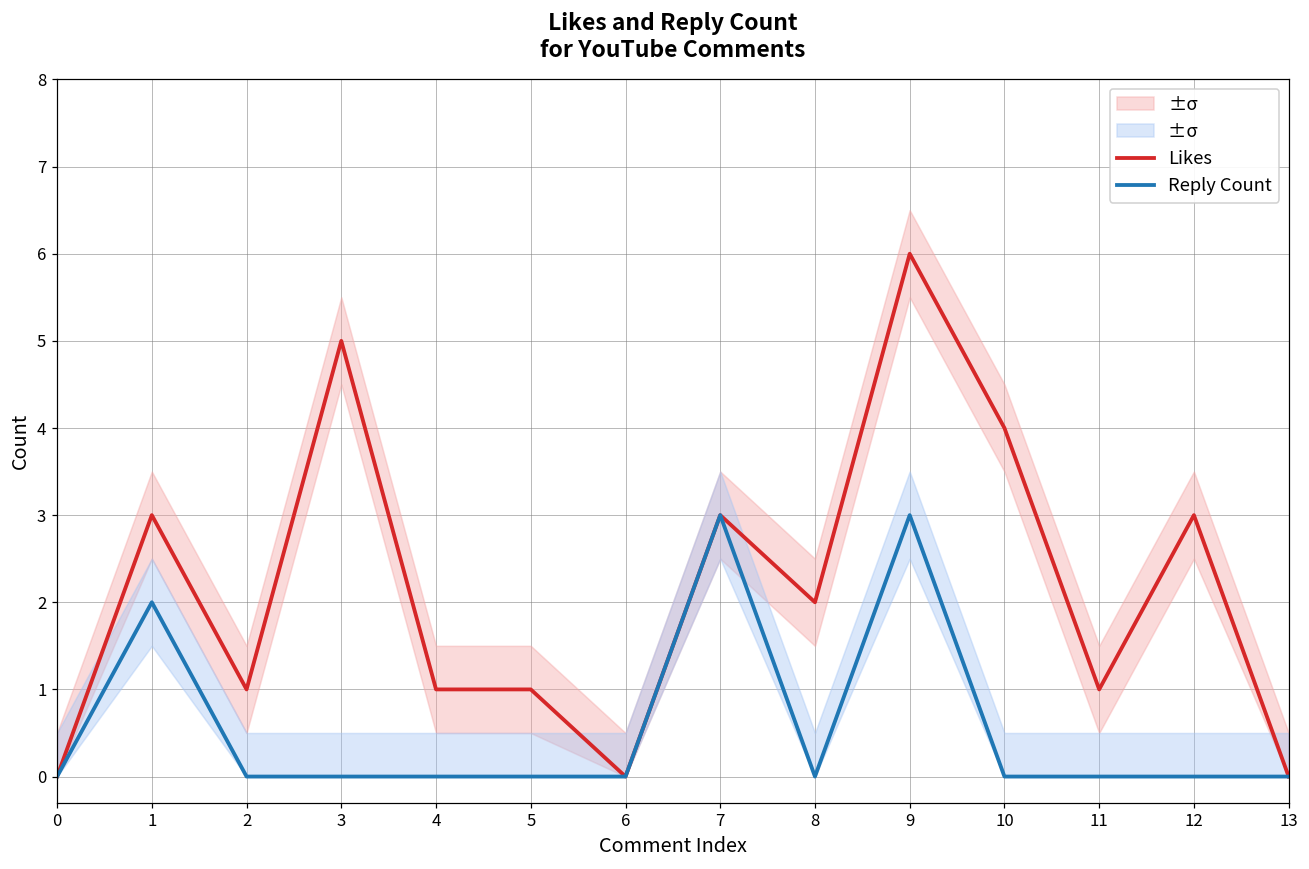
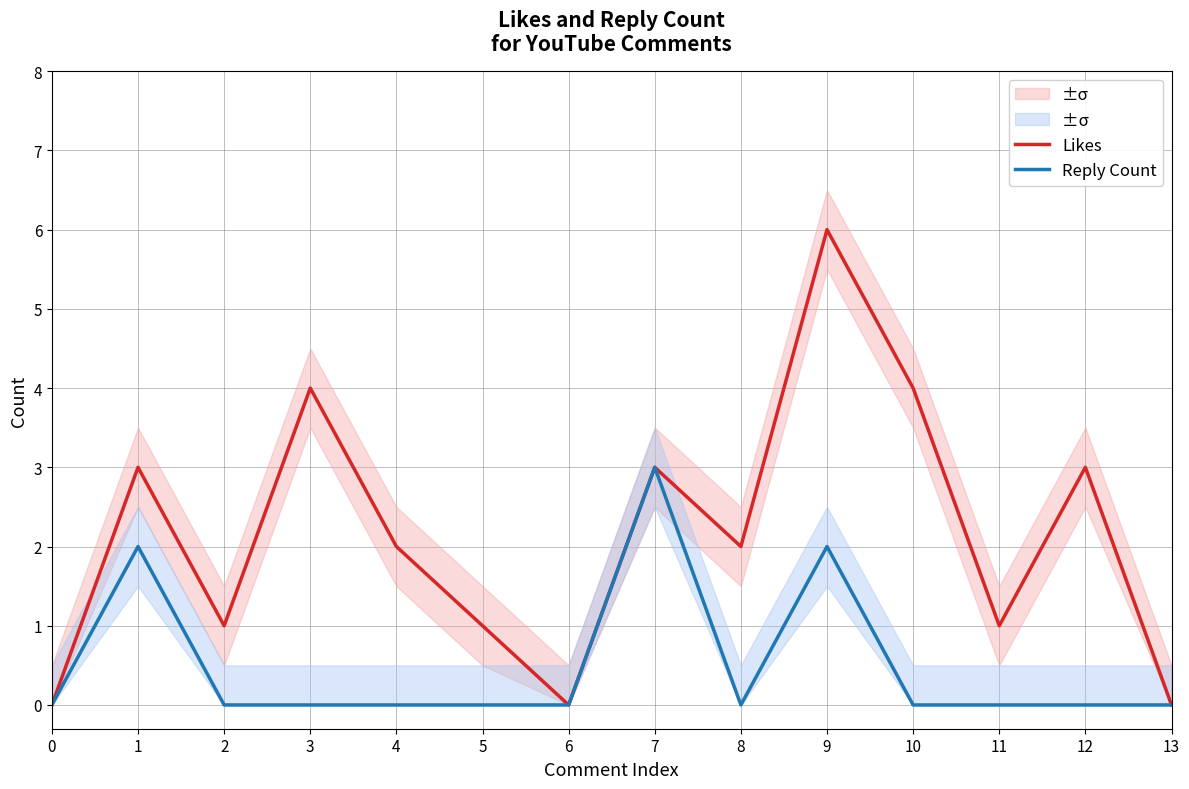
  {
    "Likes": {
      "1": 3,
      "2": 1,
-     "3": 5,
-     "4": 1,
+     "3": 4,
+     "4": 2,
      "5": 1,
      "8": 2,
      "9": 6,
      "10": 4,
      "11": 1,
      "12": 3
    },
    "Reply Count": {
      "1": 2,
      "2": 0,
      "3": 0,
      "4": 0,
      "5": 0,
      "8": 0,
-     "9": 3,
+     "9": 2,
      "10": 0,
      "11": 0,
      "12": 0
    }
  }
